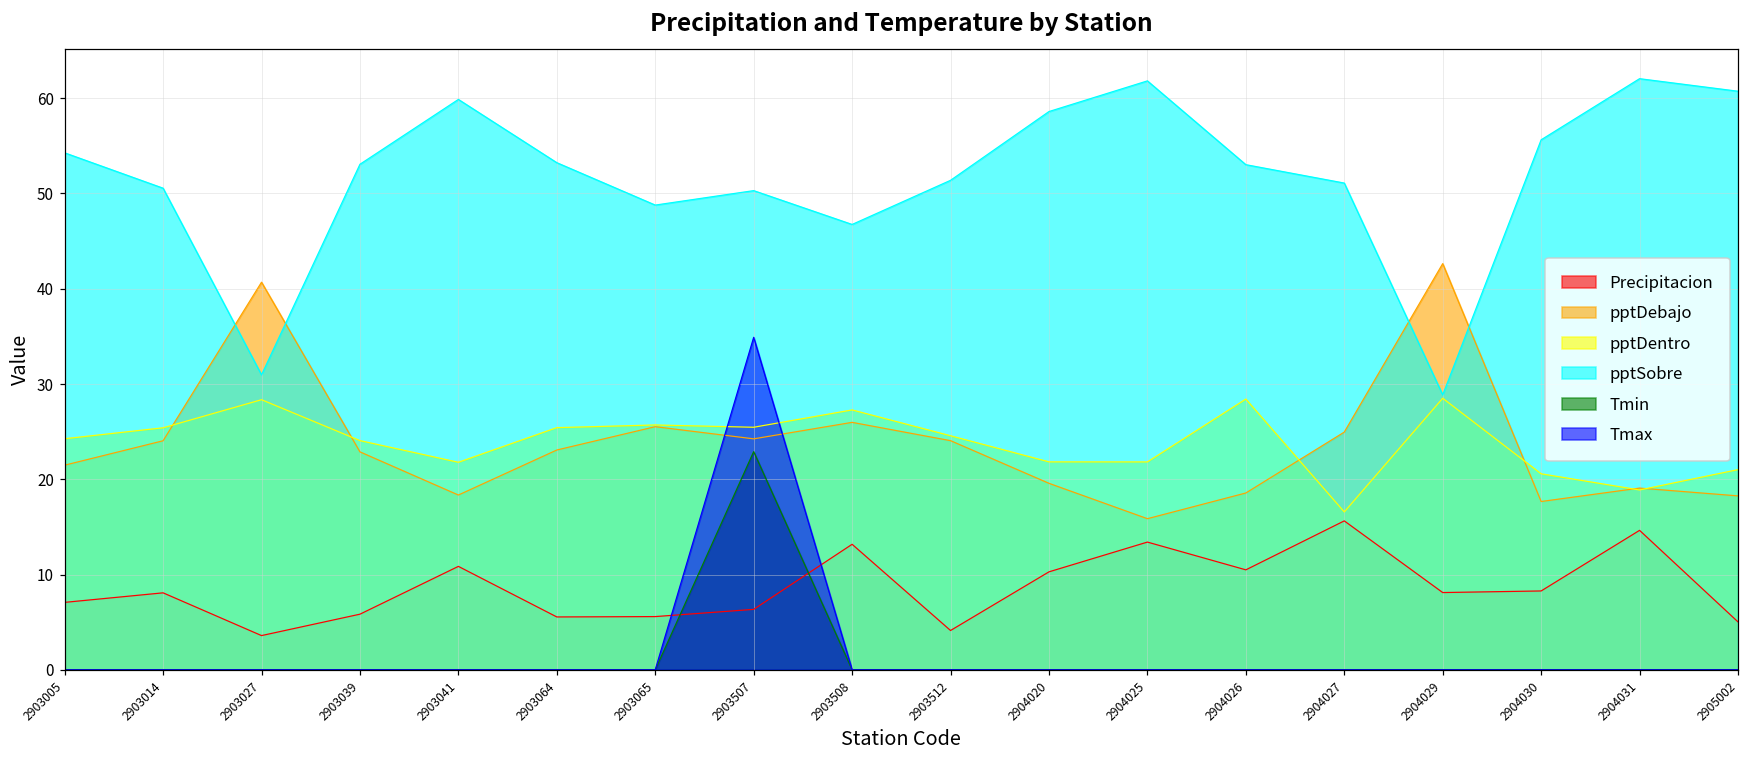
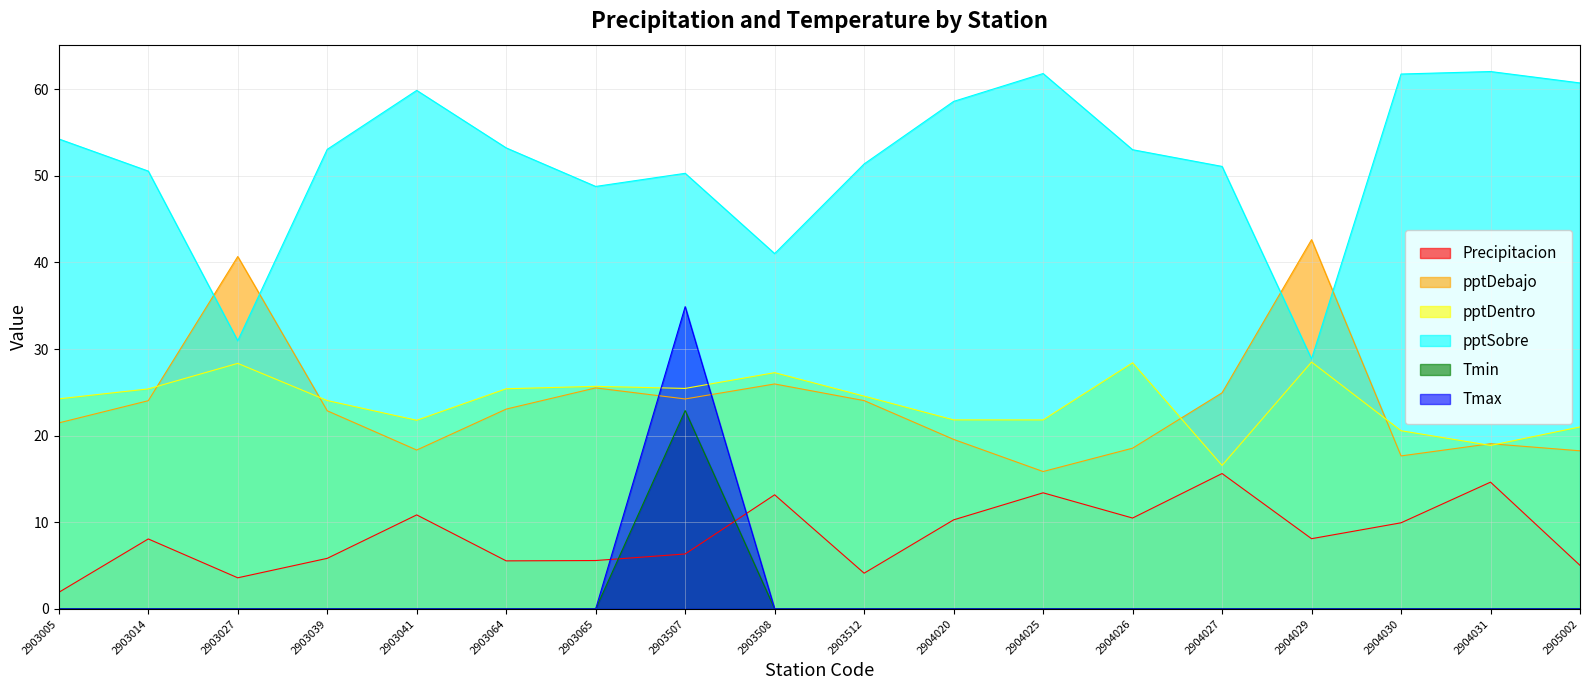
  {
    "Precipitacion": {
-     "2903005": 7,
+     "2903005": 2,
      "2903014": 8,
      "2903027": 4,
      "2903039": 6,
      "2903041": 11,
      "2903064": 6,
      "2903065": 6,
      "2903507": 6,
      "2903508": 13,
      "2903512": 4,
      "2904020": 10,
      "2904025": 13,
      "2904026": 10,
      "2904027": 16,
      "2904029": 8,
-     "2904030": 8,
+     "2904030": 10,
      "2904031": 15,
      "2905002": 5
    },
    "pptDebajo": {
      "2903005": 21,
      "2903014": 24,
      "2903027": 41,
      "2903039": 23,
      "2903041": 18,
      "2903064": 23,
      "2903507": 24,
      "2903508": 26,
      "2903512": 24,
      "2904020": 20,
      "2904025": 16,
      "2904026": 19,
      "2904027": 25,
      "2904029": 43,
      "2904030": 18,
      "2905002": 18
    },
    "pptDentro": {
      "2903005": 24,
      "2903014": 25,
      "2903027": 28,
      "2903039": 24,
      "2903041": 22,
      "2903064": 25,
      "2903507": 25,
      "2903508": 27,
      "2903512": 25,
      "2904020": 22,
      "2904025": 22,
      "2904026": 28,
      "2904027": 17,
      "2904029": 29,
      "2904030": 21,
      "2905002": 21
    },
    "pptSobre": {
      "2903005": 54,
      "2903014": 51,
      "2903027": 31,
      "2903039": 53,
      "2903041": 60,
      "2903064": 53,
      "2903065": 49,
      "2903507": 50,
-     "2903508": 47,
+     "2903508": 41,
      "2903512": 51,
      "2904020": 59,
      "2904025": 62,
      "2904026": 53,
      "2904027": 51,
      "2904029": 29,
-     "2904030": 56,
+     "2904030": 62,
      "2904031": 62,
      "2905002": 61
    },
    "Tmin": {
      "2903507": 23
    },
    "Tmax": {
      "2903507": 35
    }
  }
